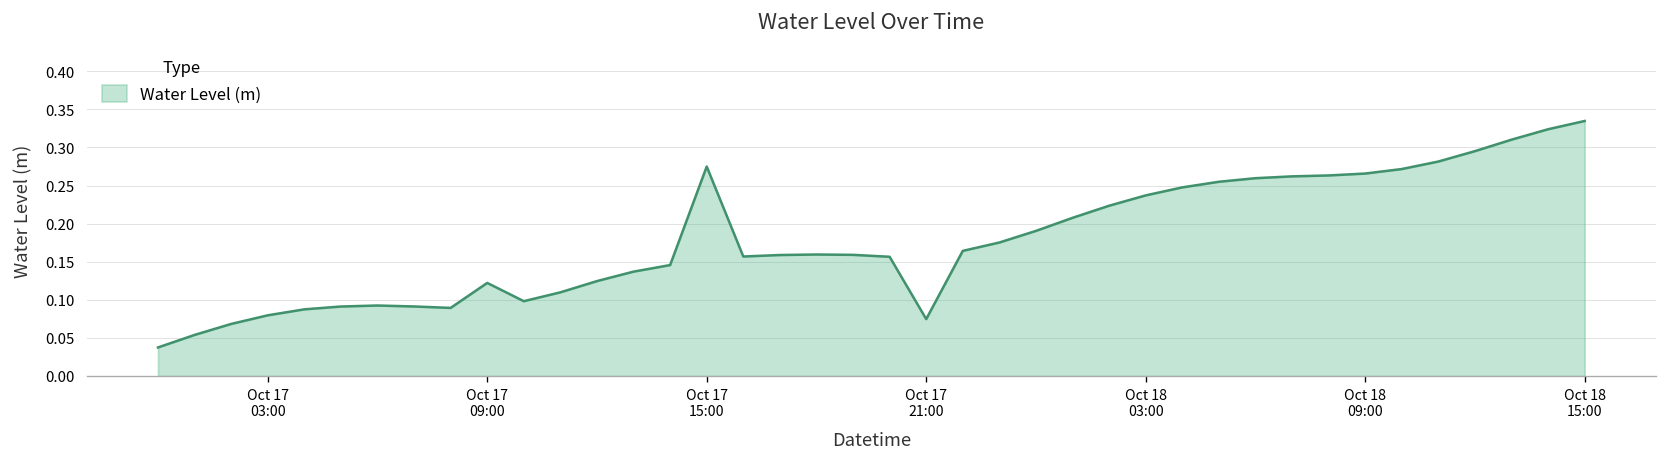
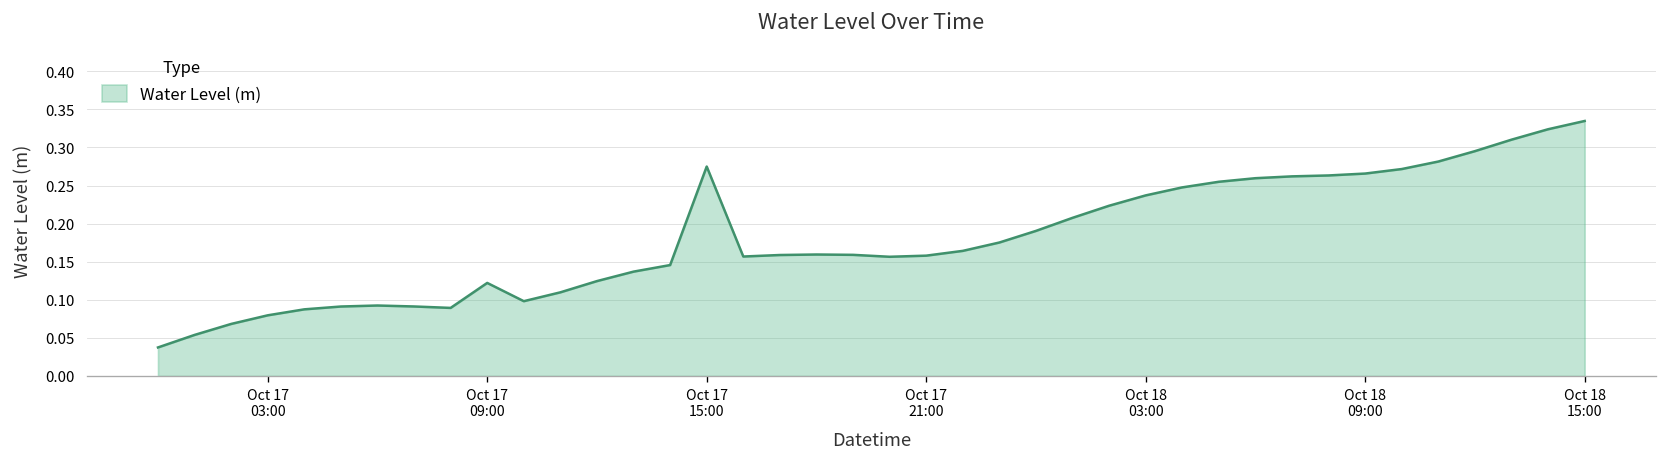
  {
    "Oct 17 03:00": 0.08,
    "Oct 17 09:00": 0.12,
    "Oct 17 15:00": 0.27,
-   "Oct 17 21:00": 0.07,
+   "Oct 17 21:00": 0.16,
    "Oct 18 03:00": 0.24,
    "Oct 18 09:00": 0.27,
    "Oct 18 15:00": 0.33
  }
